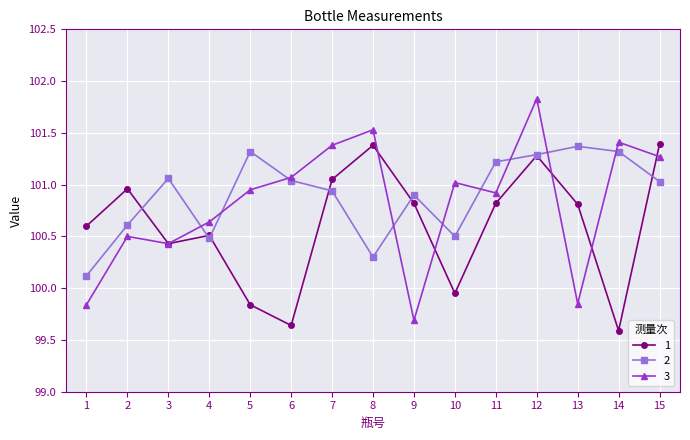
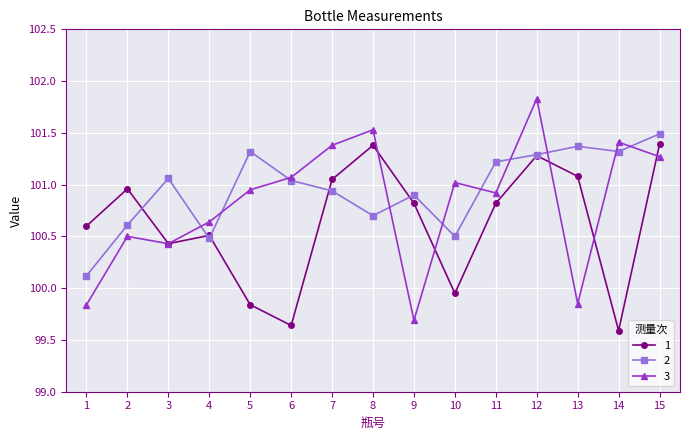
  {
    "1": {
      "1": 100.60,
      "2": 100.96,
      "4": 100.51,
      "5": 99.84,
      "6": 99.64,
      "7": 101.05,
      "8": 101.38,
      "9": 100.82,
      "10": 99.95,
      "11": 100.82,
-     "13": 100.81,
+     "13": 101.08,
      "14": 99.59,
      "15": 101.39
    },
    "2": {
      "1": 100.12,
      "2": 100.61,
      "3": 101.06,
      "4": 100.48,
      "5": 101.32,
      "6": 101.04,
      "7": 100.94,
-     "8": 100.3,
+     "8": 100.7,
      "9": 100.90,
      "10": 100.50,
      "11": 101.22,
      "13": 101.37,
      "14": 101.32,
-     "15": 101.03
+     "15": 101.49
    },
    "3": {
      "1": 99.84,
      "2": 100.50,
      "4": 100.64,
      "5": 100.95,
      "6": 101.07,
      "7": 101.38,
      "8": 101.53,
      "9": 99.69,
      "10": 101.02,
      "11": 100.92,
      "12": 101.83,
      "13": 99.85,
      "14": 101.41,
      "15": 101.27
    }
  }
